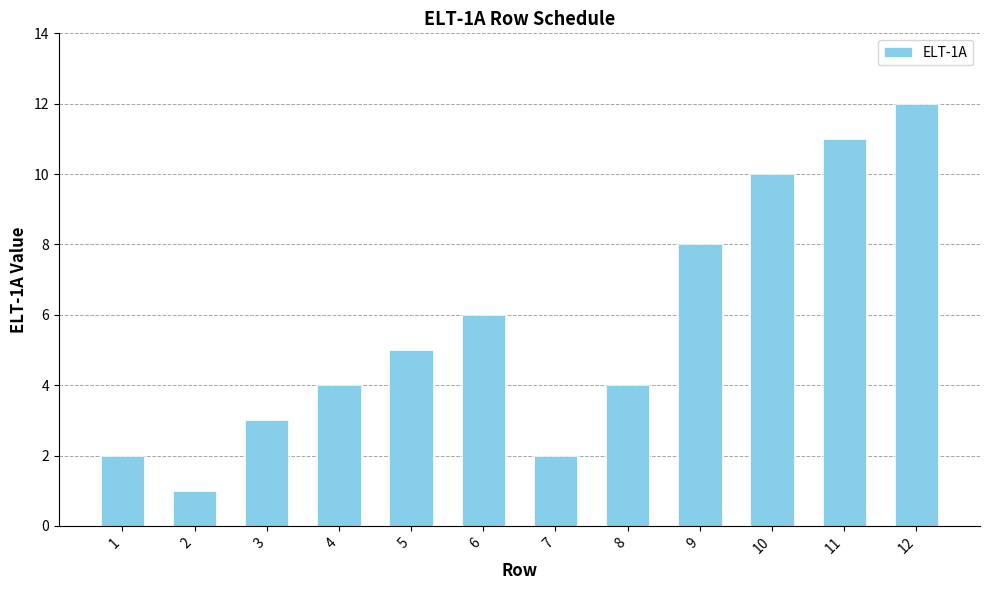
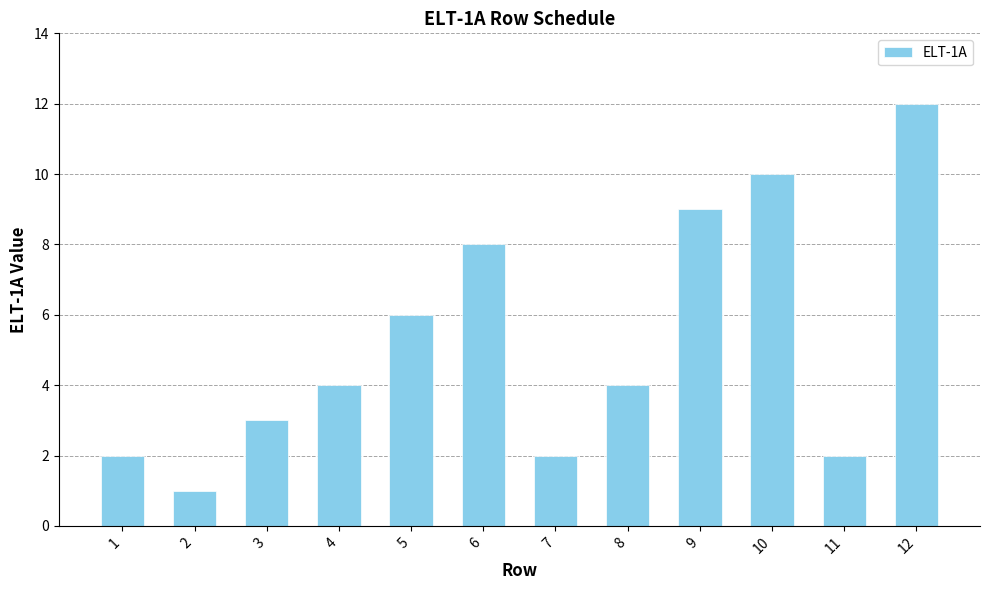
  {
    "1": 2,
    "2": 1,
    "3": 3,
    "4": 4,
-   "5": 5,
-   "6": 6,
+   "5": 6,
+   "6": 8,
    "7": 2,
    "8": 4,
-   "9": 8,
+   "9": 9,
    "10": 10,
-   "11": 11,
+   "11": 2,
    "12": 12
  }
